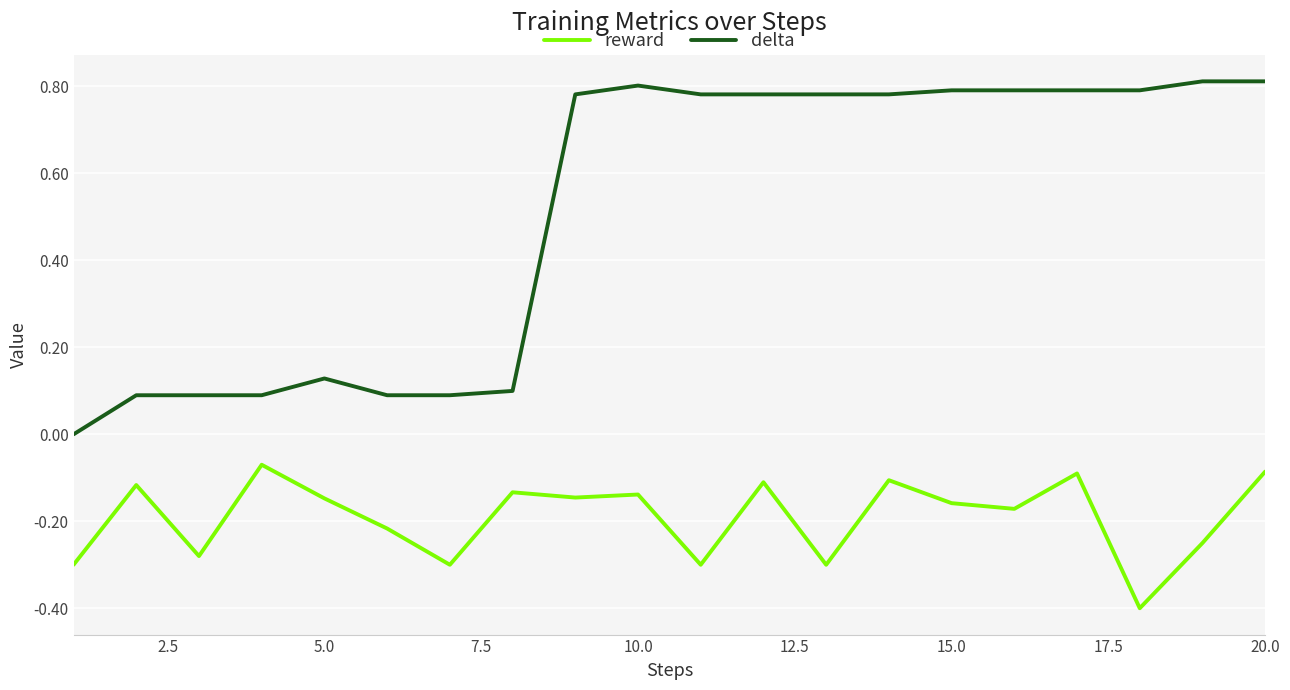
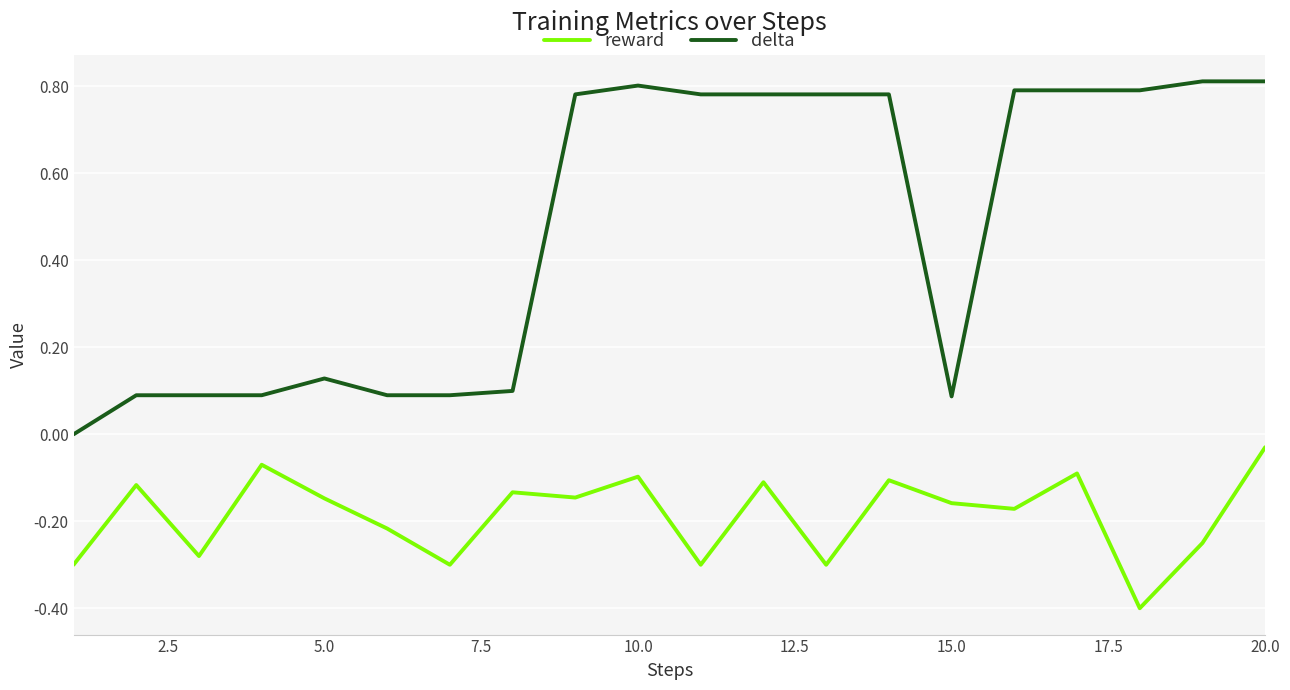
  {
    "reward": {
      "5.0": -0.15,
-     "10.0": -0.14,
+     "10.0": -0.10,
      "15.0": -0.16,
-     "20.0": -0.09
+     "20.0": -0.03
    },
    "delta": {
      "5.0": 0.13,
      "10.0": 0.80,
-     "15.0": 0.79,
+     "15.0": 0.09,
      "20.0": 0.81
    }
  }
